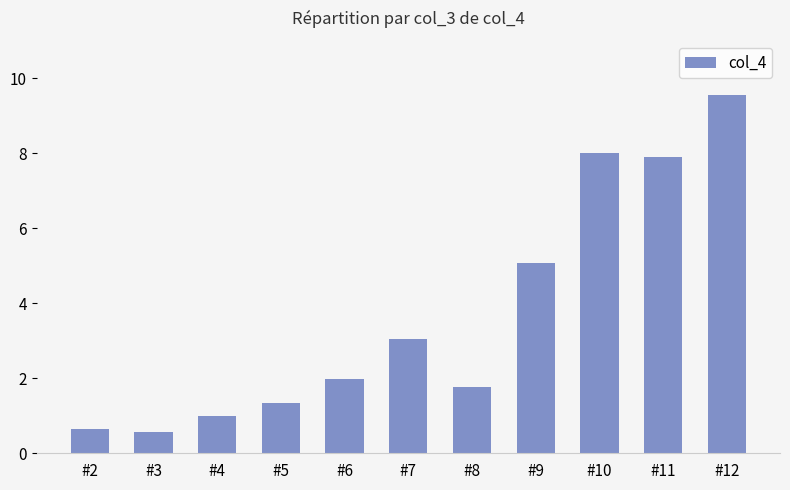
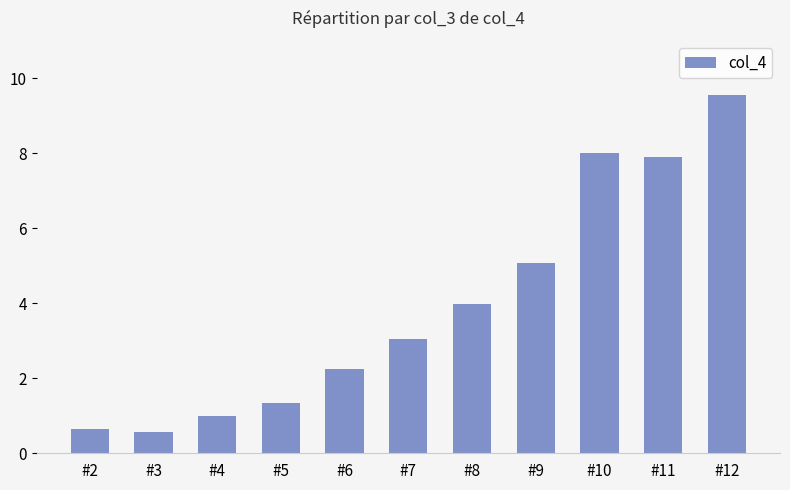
  {
    "#2": 0.7,
    "#3": 0.6,
    "#4": 1.0,
    "#5": 1.3,
-   "#6": 2.0,
+   "#6": 2.3,
    "#7": 3.0,
-   "#8": 1.8,
+   "#8": 4.0,
    "#9": 5.1,
    "#10": 8.0,
    "#11": 7.9,
    "#12": 9.6
  }
